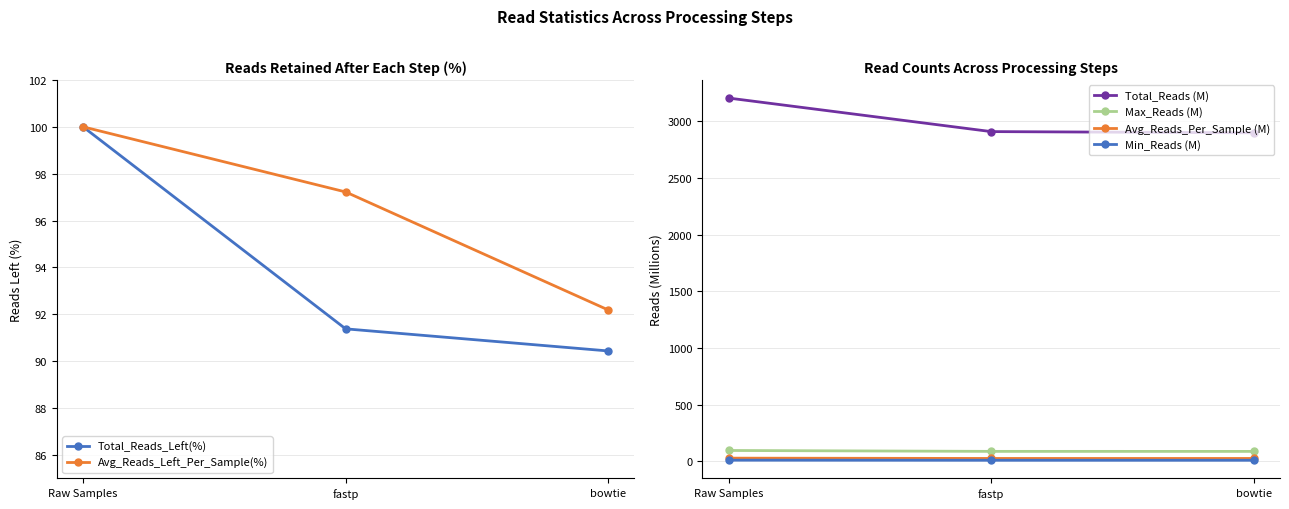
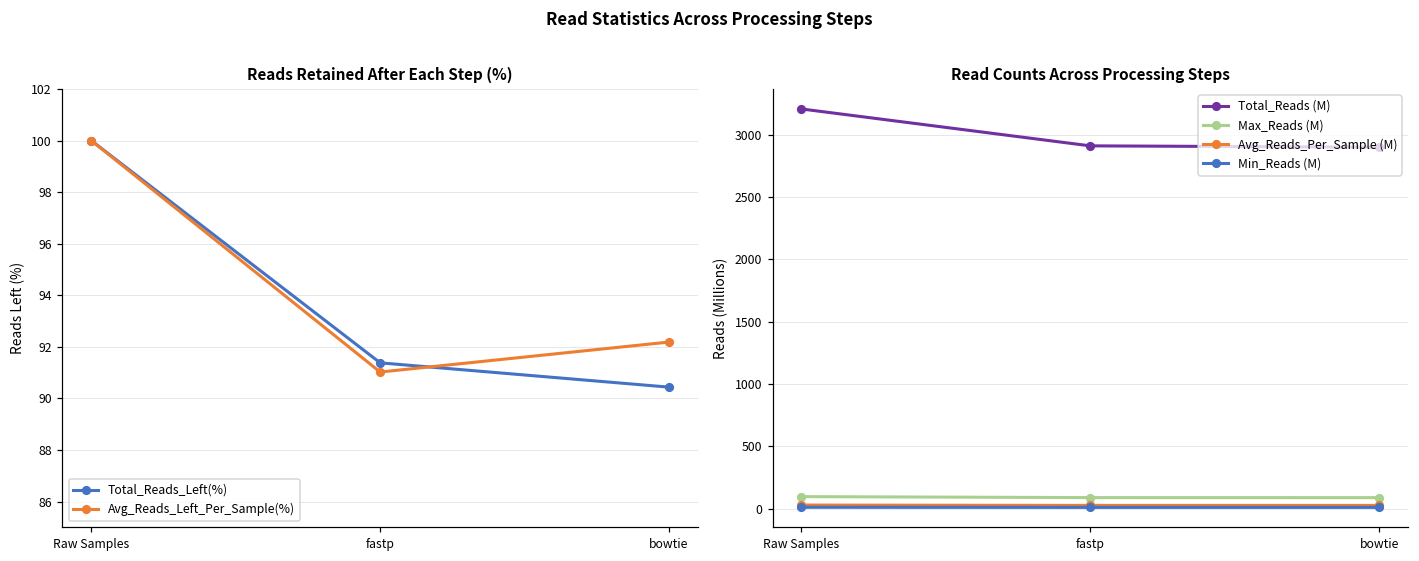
  {
    "Reads Retained After Each Step (%)": {
      "Total_Reads_Left(%)": {
        "fastp": 91.4,
        "bowtie": 90.4
      },
      "Avg_Reads_Left_Per_Sample(%)": {
-       "fastp": 97.2,
+       "fastp": 91.0,
        "bowtie": 92.2
      }
    },
    "Read Counts Across Processing Steps": {
      "Total_Reads (M)": {
        "Raw Samples": 3200,
        "fastp": 2910
      },
      "Max_Reads (M)": {
        "Raw Samples": 100,
        "fastp": 90,
        "bowtie": 90
      }
    }
  }
